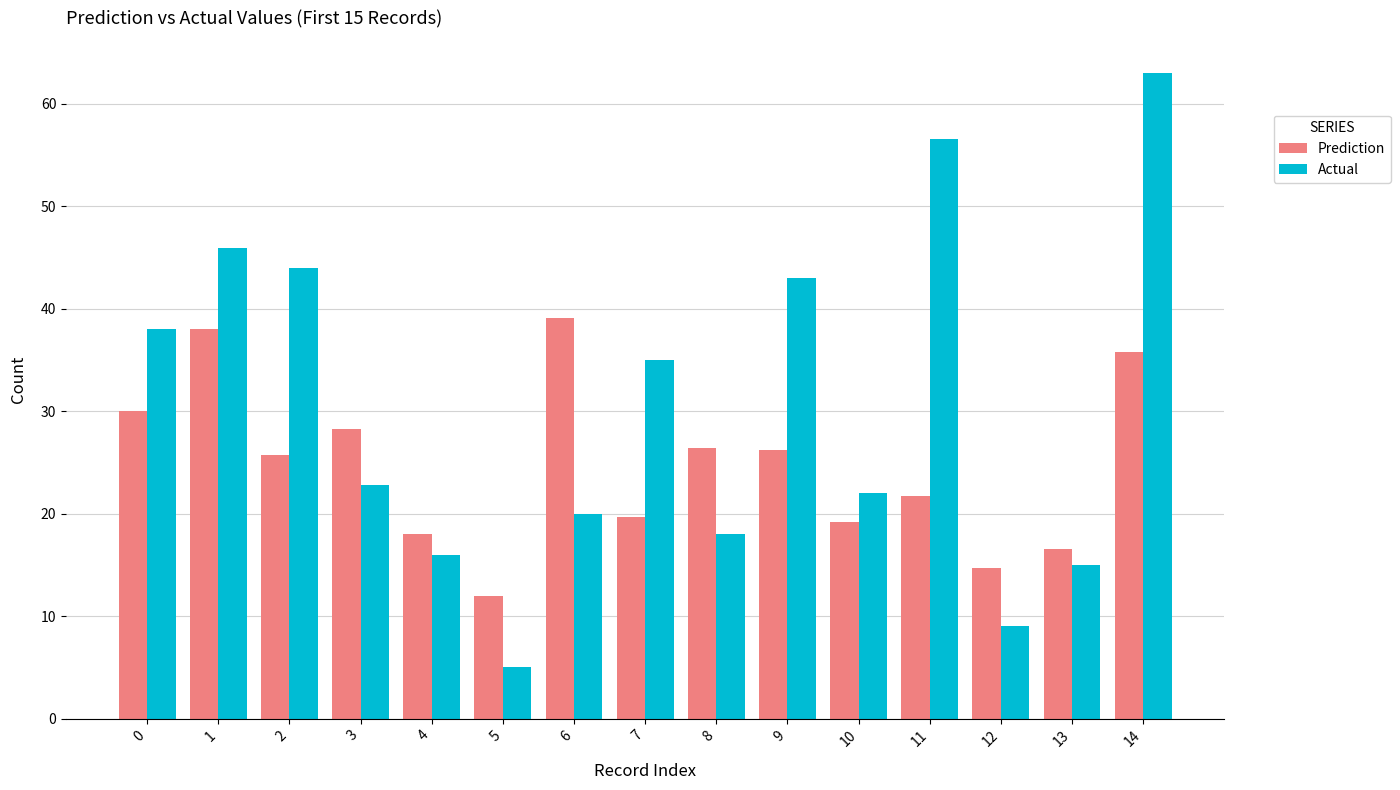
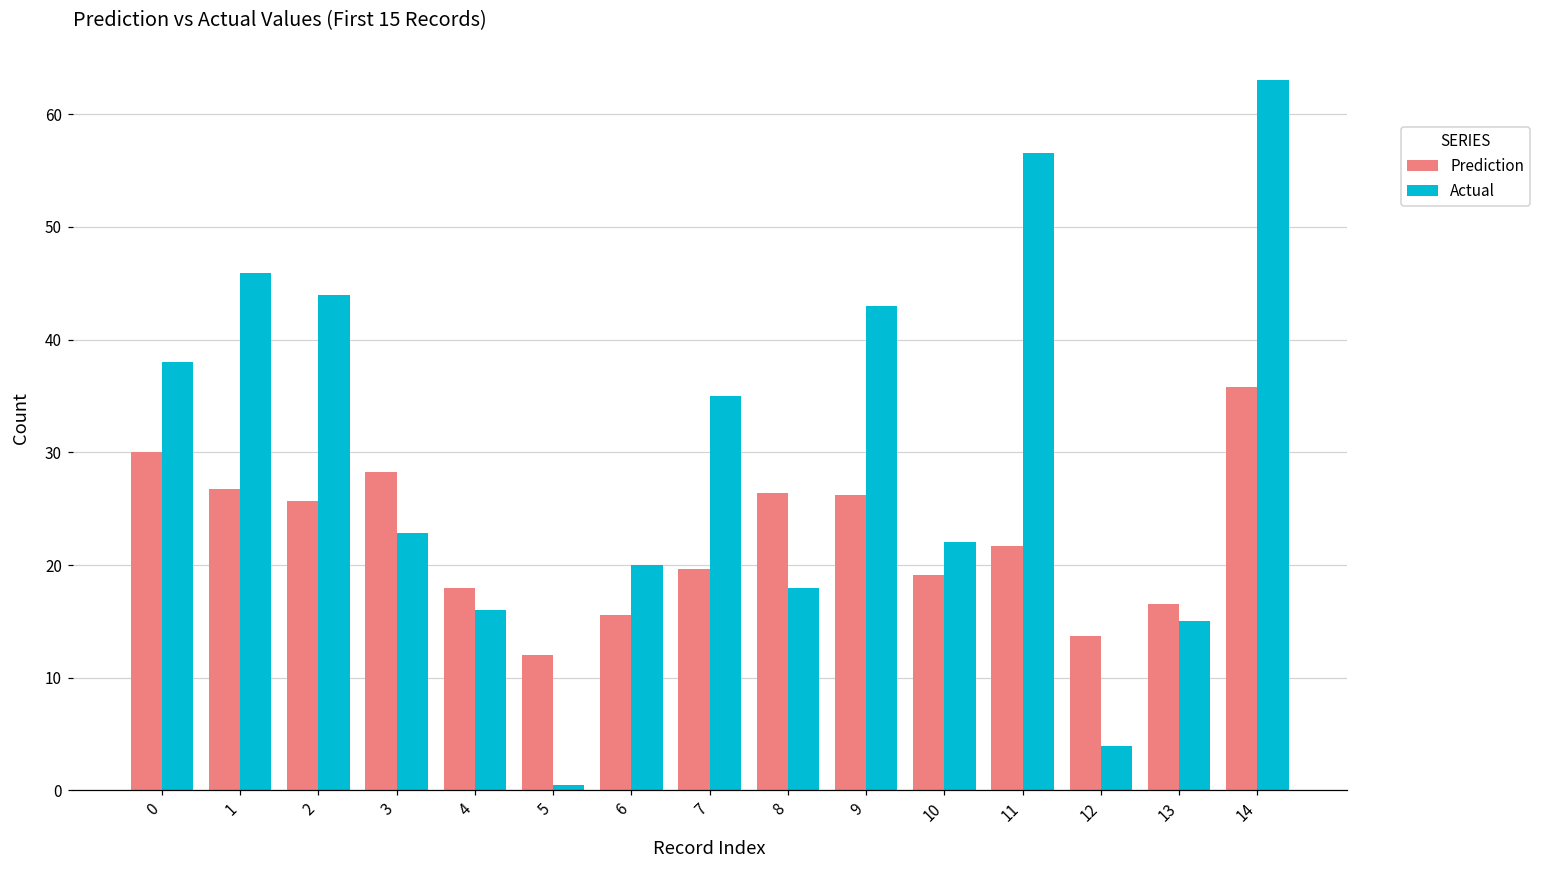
  {
    "Prediction": {
      "0": 30.0,
-     "1": 38.1,
+     "1": 26.8,
      "2": 25.7,
      "3": 28.3,
      "4": 18.0,
      "5": 12.0,
-     "6": 39.1,
+     "6": 15.6,
      "7": 19.7,
      "8": 26.4,
      "9": 26.2,
      "10": 19.2,
      "11": 21.7,
-     "12": 14.7,
+     "12": 13.7,
      "13": 16.5,
      "14": 35.8
    },
    "Actual": {
      "0": 38.0,
      "1": 45.9,
      "2": 44.0,
      "3": 22.8,
      "4": 16.0,
-     "5": 5.0,
+     "5": 0.5,
      "6": 20.0,
      "7": 35.0,
      "8": 18.0,
      "9": 43.0,
      "10": 22.0,
      "11": 56.6,
-     "12": 9.0,
+     "12": 3.9,
      "13": 15.0,
      "14": 63.0
    }
  }
